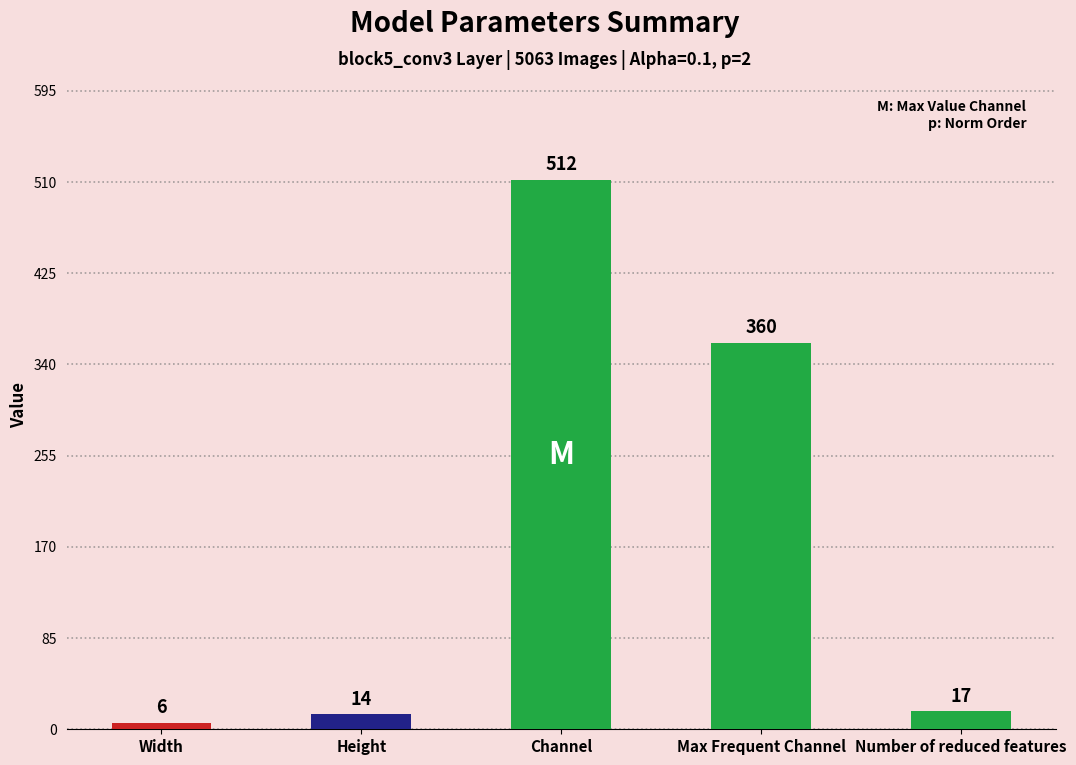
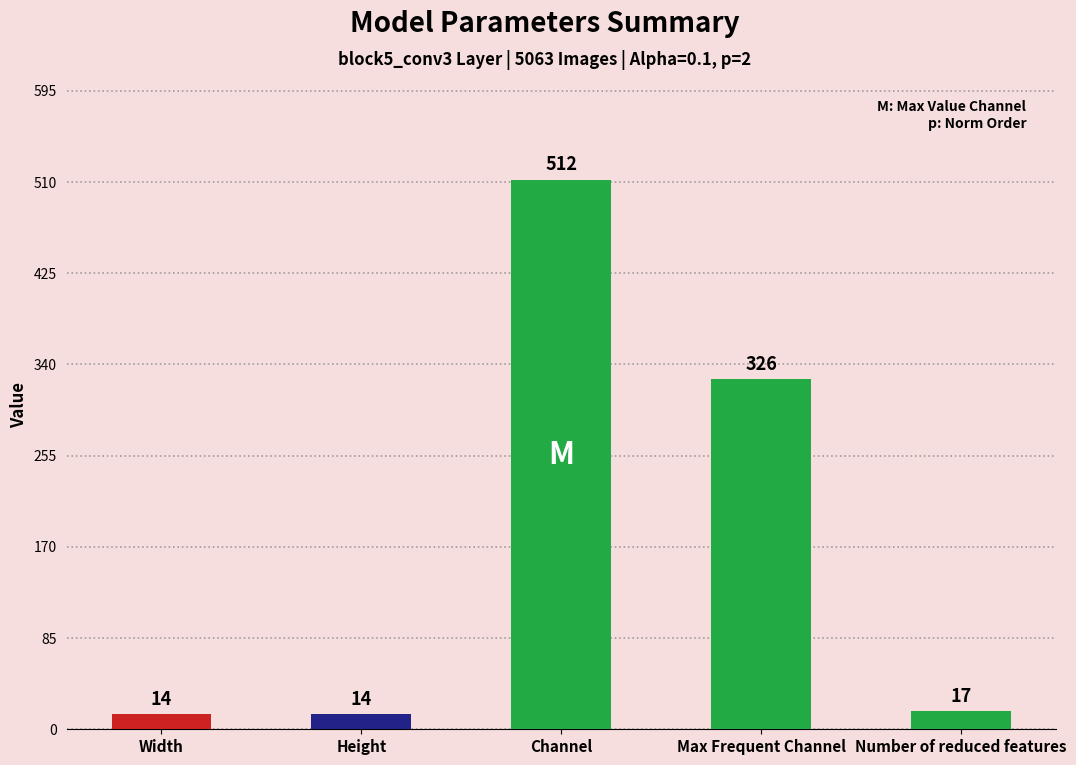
  {
-   "Width": 6,
+   "Width": 14,
    "Height": 14,
    "Channel": 512,
-   "Max Frequent Channel": 360,
+   "Max Frequent Channel": 326,
    "Number of reduced features": 17
  }
